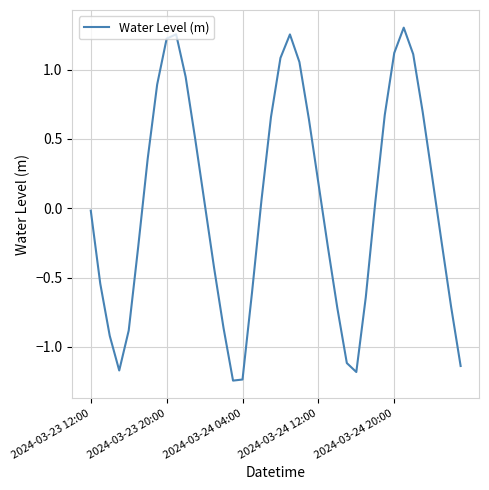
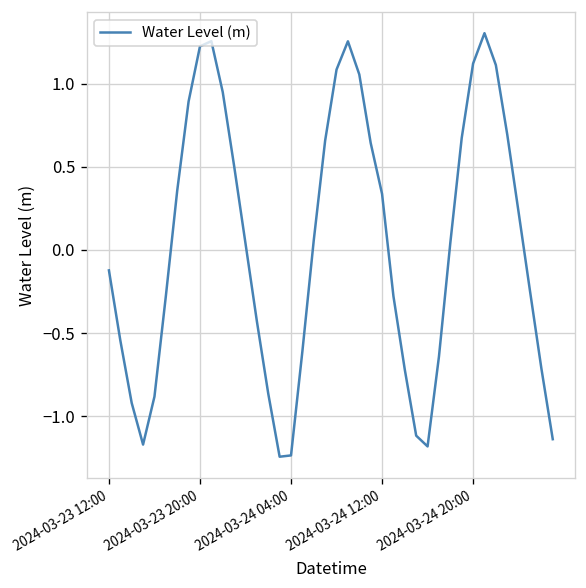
  {
-   "2024-03-23 12:00": -0.02,
+   "2024-03-23 12:00": -0.12,
    "2024-03-24 04:00": -1.24,
-   "2024-03-24 12:00": 0.18,
+   "2024-03-24 12:00": 0.34,
    "2024-03-24 20:00": 1.12
  }
